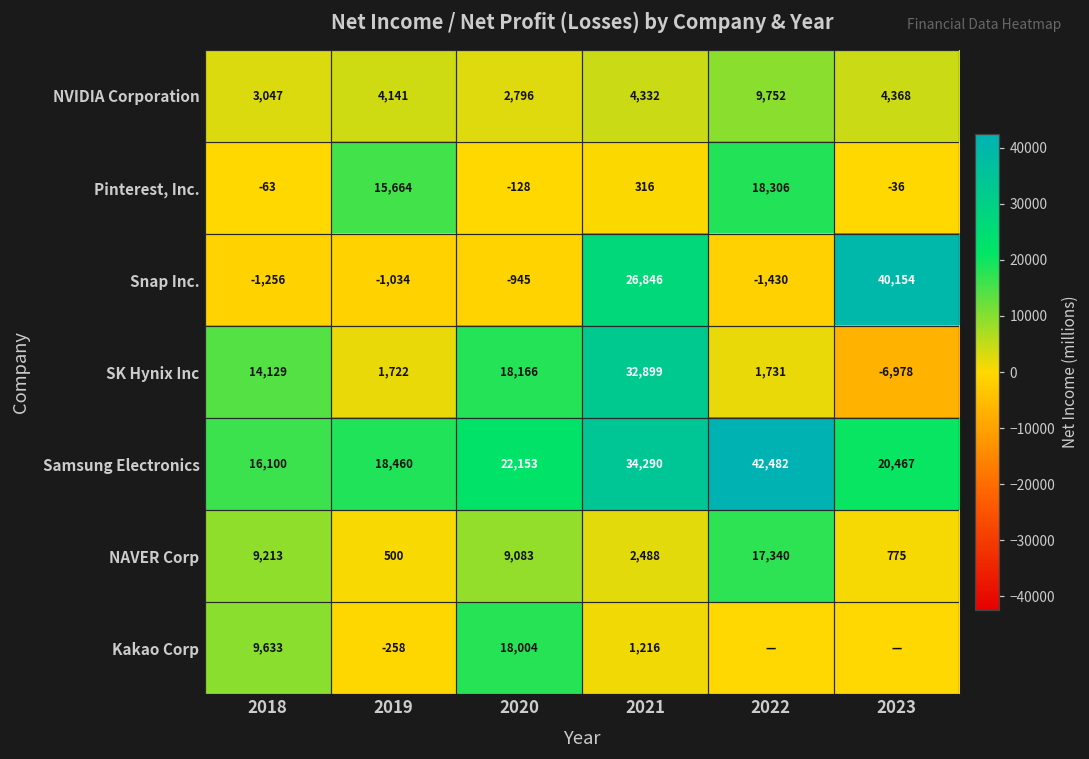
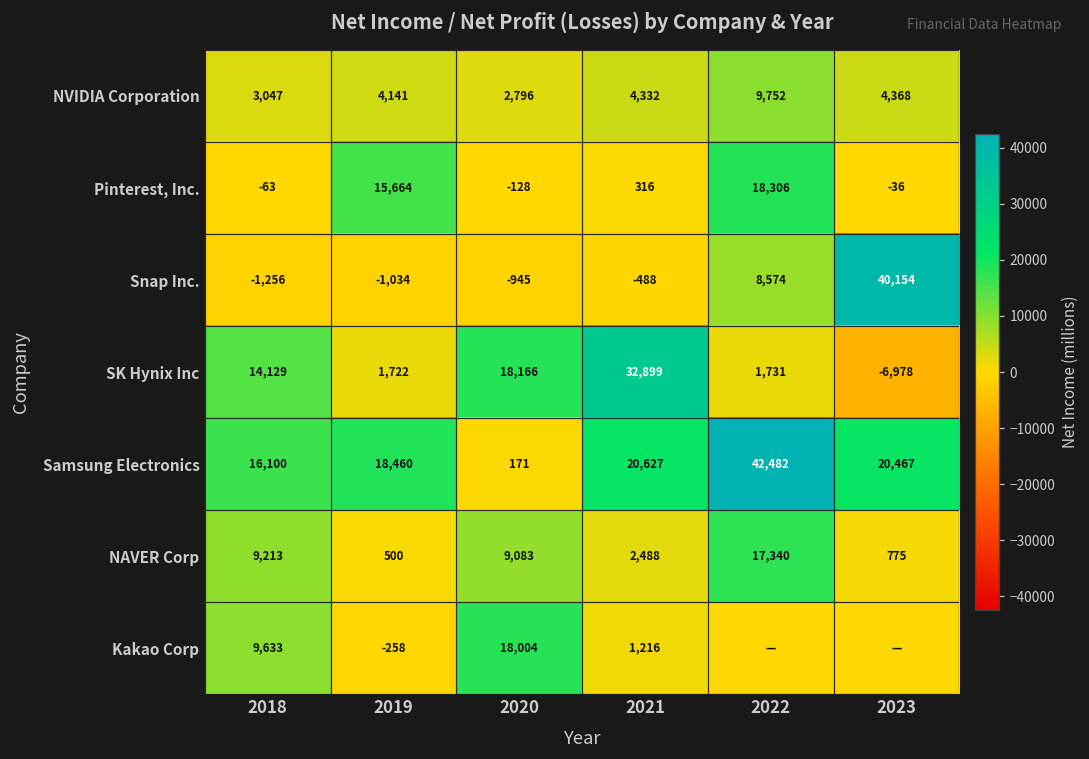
  {
    "NVIDIA Corporation": {
      "2018": "3,047",
      "2019": "4,141",
      "2020": "2,796",
      "2021": "4,332",
      "2022": "9,752",
      "2023": "4,368"
    },
    "Pinterest, Inc.": {
      "2018": "-63",
      "2019": "15,664",
      "2020": "-128",
      "2021": "316",
      "2022": "18,306",
      "2023": "-36"
    },
    "Snap Inc.": {
      "2018": "-1,256",
      "2019": "-1,034",
      "2020": "-945",
-     "2021": "26,846",
-     "2022": "-1,430",
+     "2021": "-488",
+     "2022": "8,574",
      "2023": "40,154"
    },
    "SK Hynix Inc": {
      "2018": "14,129",
      "2019": "1,722",
      "2020": "18,166",
      "2021": "32,899",
      "2022": "1,731",
      "2023": "-6,978"
    },
    "Samsung Electronics": {
      "2018": "16,100",
      "2019": "18,460",
-     "2020": "22,153",
-     "2021": "34,290",
+     "2020": "171",
+     "2021": "20,627",
      "2022": "42,482",
      "2023": "20,467"
    },
    "NAVER Corp": {
      "2018": "9,213",
      "2019": "500",
      "2020": "9,083",
      "2021": "2,488",
      "2022": "17,340",
      "2023": "775"
    },
    "Kakao Corp": {
      "2018": "9,633",
      "2019": "-258",
      "2020": "18,004",
      "2021": "1,216"
    }
  }
